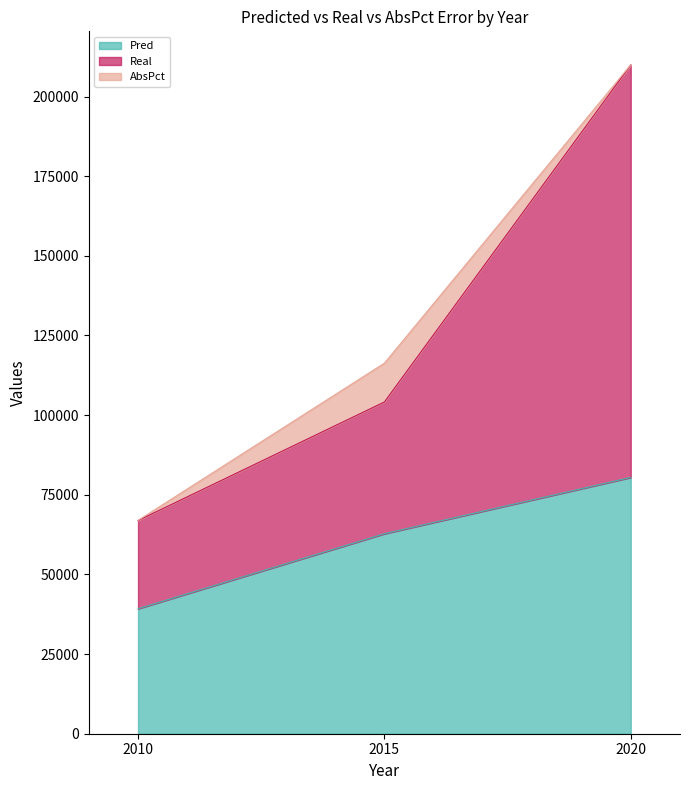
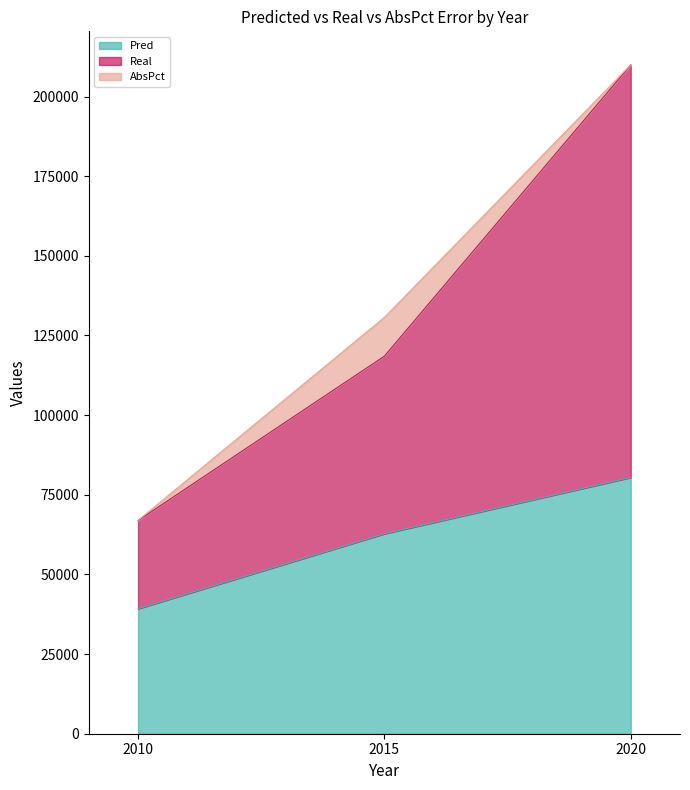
  {
    "Pred": {
      "2010": 39000,
      "2015": 63000,
      "2020": 80000
    },
    "Real": {
-     "2015": 41000
+     "2015": 56000
    },
    "AbsPct": {
      "2015": 12000
    }
  }
